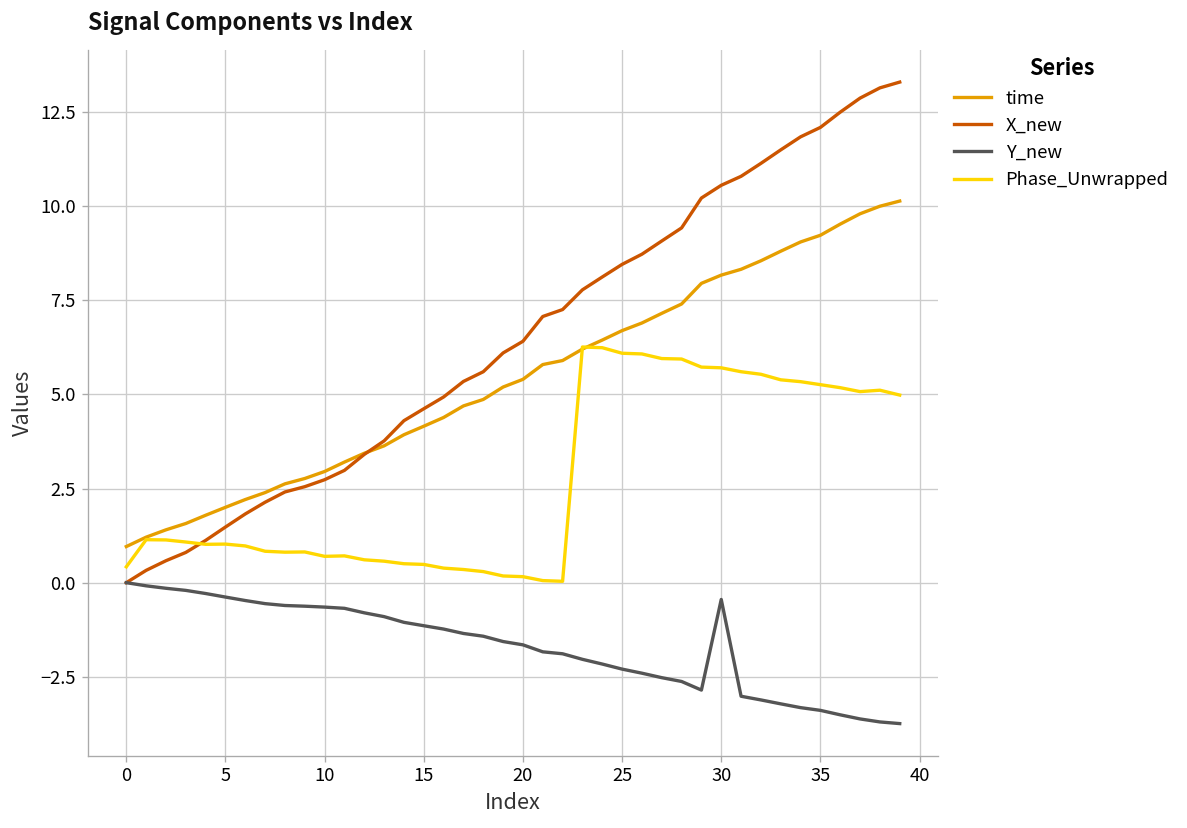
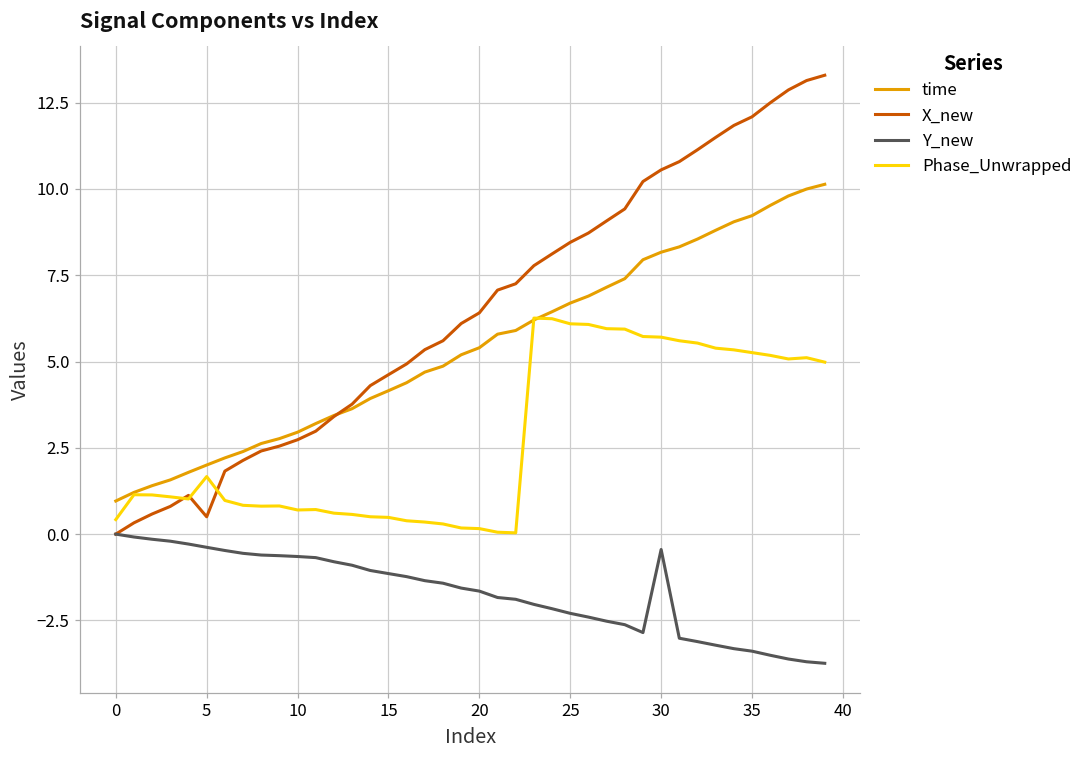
  {
    "time": {
      "0": 1.0,
      "5": 2.0,
      "10": 3.0,
      "15": 4.2,
      "20": 5.4,
      "25": 6.7,
      "30": 8.2,
      "35": 9.2
    },
    "X_new": {
-     "5": 1.5,
+     "5": 0.5,
      "10": 2.7,
      "15": 4.6,
      "20": 6.4,
      "25": 8.5,
      "30": 10.6,
      "35": 12.1
    },
    "Y_new": {
      "5": -0.4,
      "10": -0.6,
      "15": -1.1,
      "20": -1.7,
      "25": -2.3,
      "30": -0.4,
      "35": -3.4
    },
    "Phase_Unwrapped": {
      "0": 0.4,
-     "5": 1.0,
+     "5": 1.7,
      "10": 0.7,
      "15": 0.5,
      "20": 0.2,
      "25": 6.1,
      "30": 5.7,
      "35": 5.3
    }
  }
